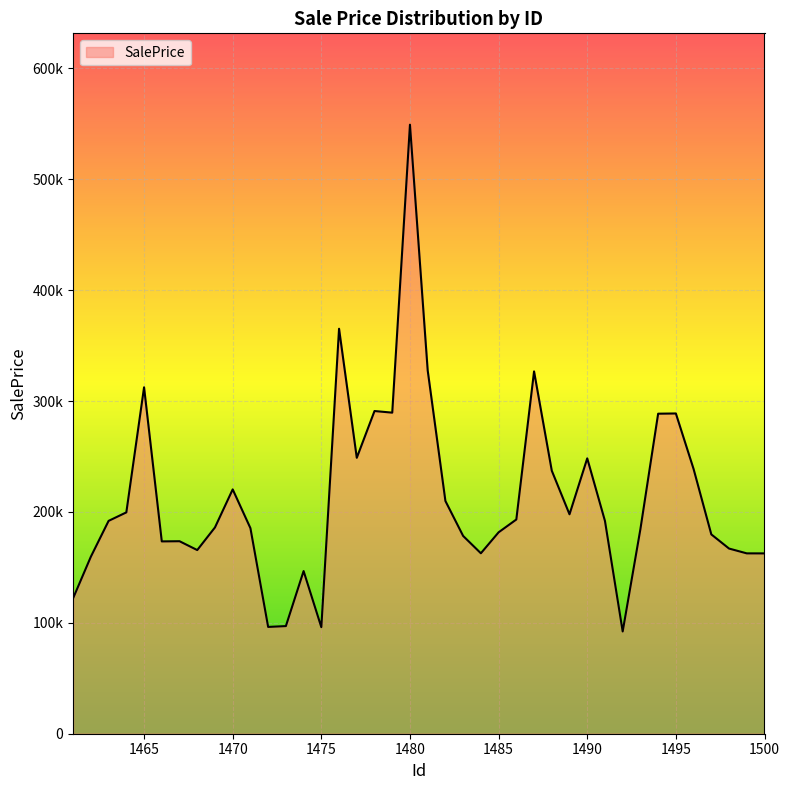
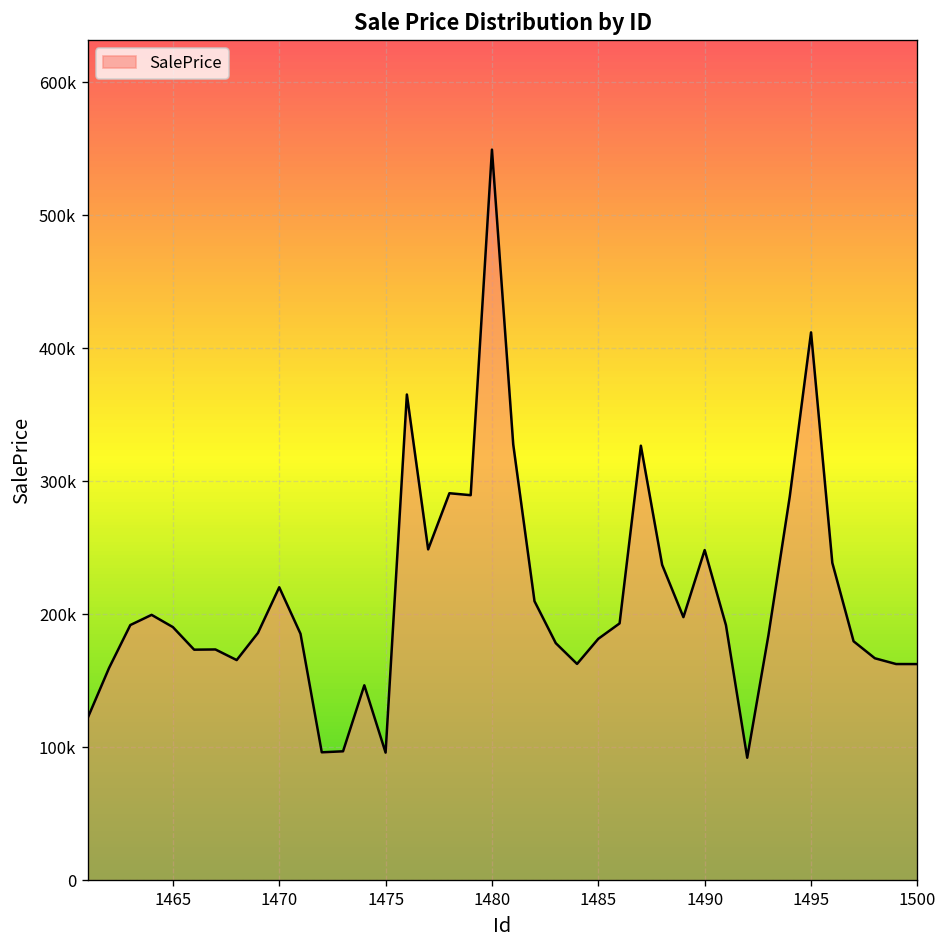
  {
-   "1465": 312000,
+   "1465": 190000,
    "1470": 220000,
    "1475": 96000,
    "1480": 549000,
    "1485": 182000,
    "1490": 248000,
-   "1495": 289000,
+   "1495": 412000,
    "1500": 163000
  }
